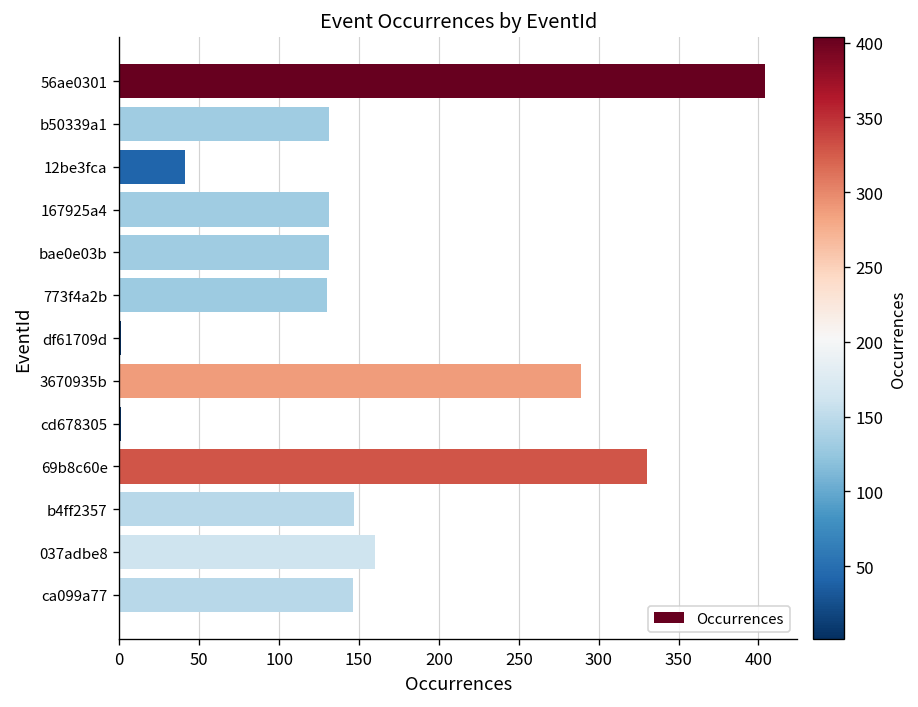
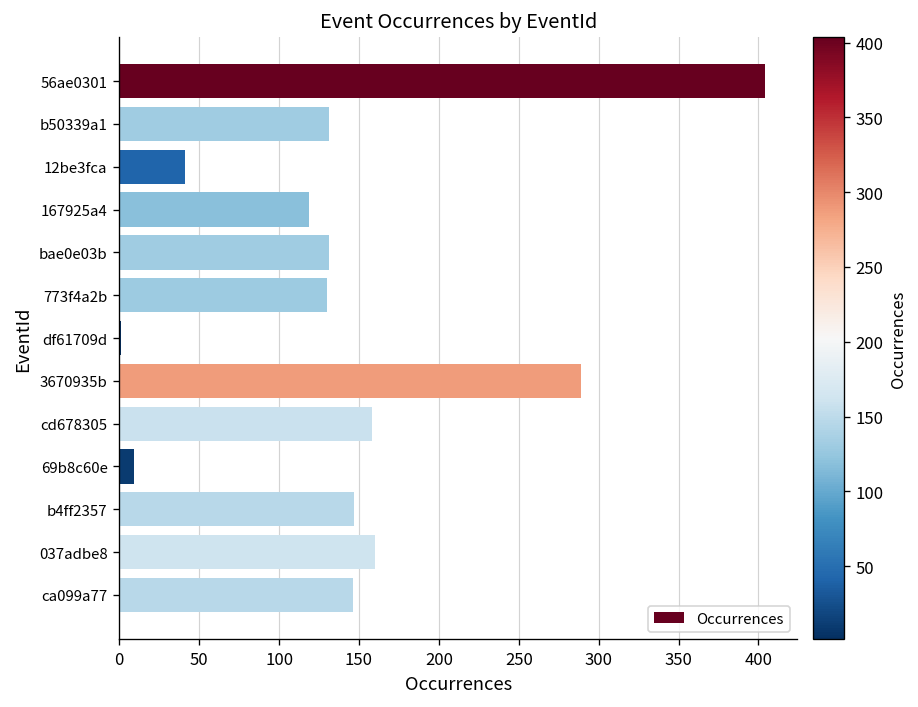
  {
    "56ae0301": 404,
    "b50339a1": 131,
    "12be3fca": 41,
-   "167925a4": 131,
+   "167925a4": 119,
    "bae0e03b": 131,
    "773f4a2b": 130,
    "3670935b": 289,
-   "cd678305": 1,
-   "69b8c60e": 330,
+   "cd678305": 158,
+   "69b8c60e": 9,
    "b4ff2357": 147,
    "037adbe8": 160,
    "ca099a77": 146
  }
